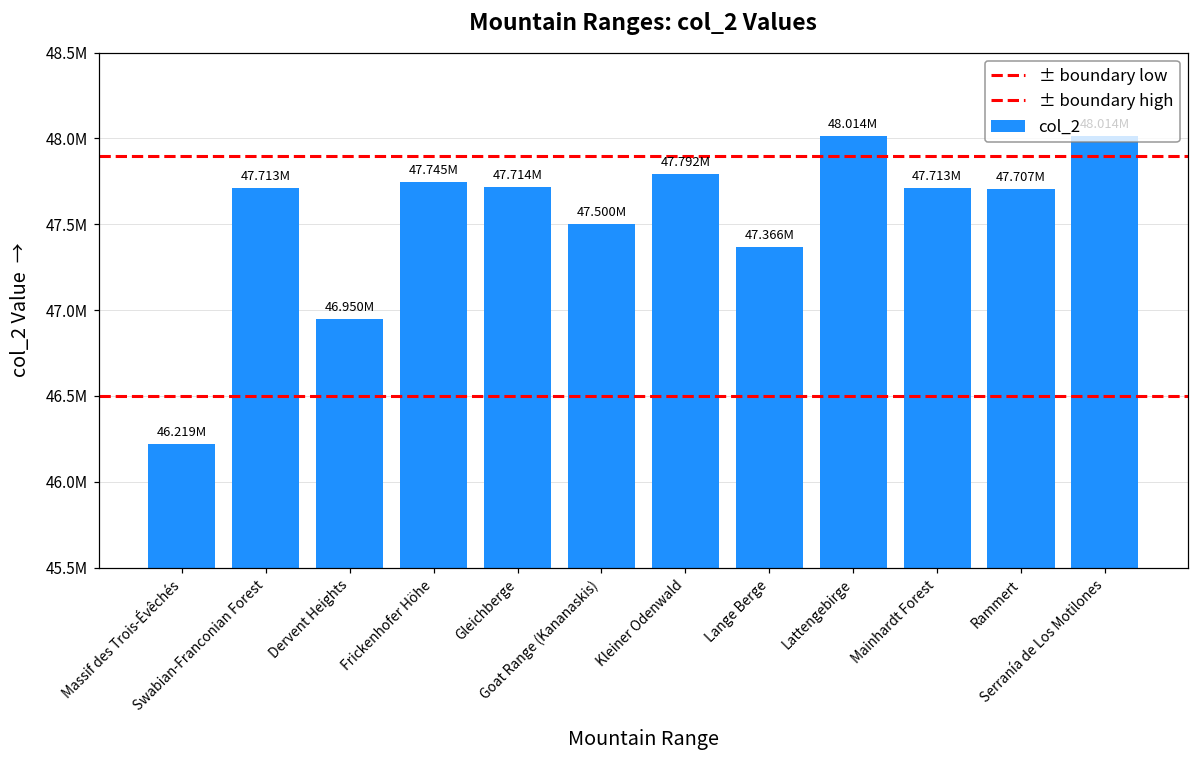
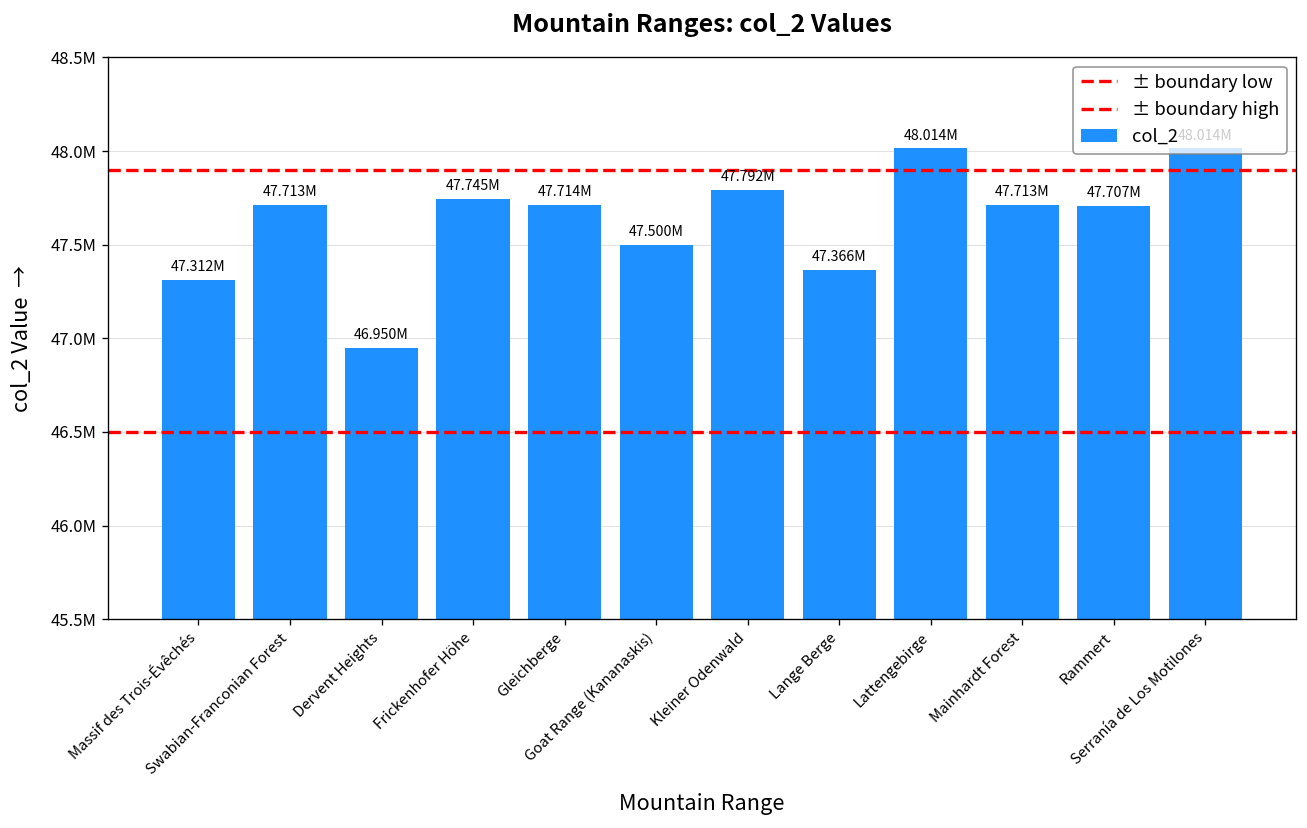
  {
-   "Massif des Trois-Évêchés": "46.219M",
+   "Massif des Trois-Évêchés": "47.312M",
    "Swabian-Franconian Forest": "47.713M",
    "Dervent Heights": "46.950M",
    "Frickenhofer Höhe": "47.745M",
    "Gleichberge": "47.714M",
    "Goat Range (Kananaskis)": "47.500M",
    "Kleiner Odenwald": "47.792M",
    "Lange Berge": "47.366M",
    "Lattengebirge": "48.014M",
    "Mainhardt Forest": "47.713M",
    "Rammert": "47.707M"
  }
